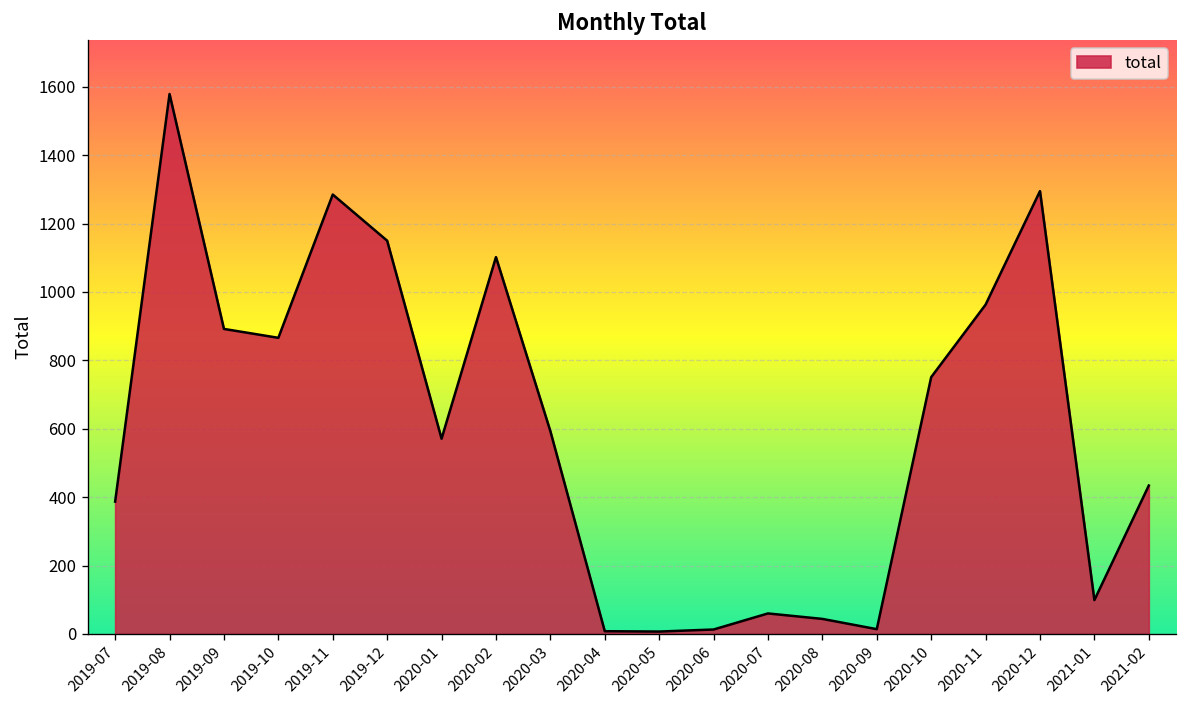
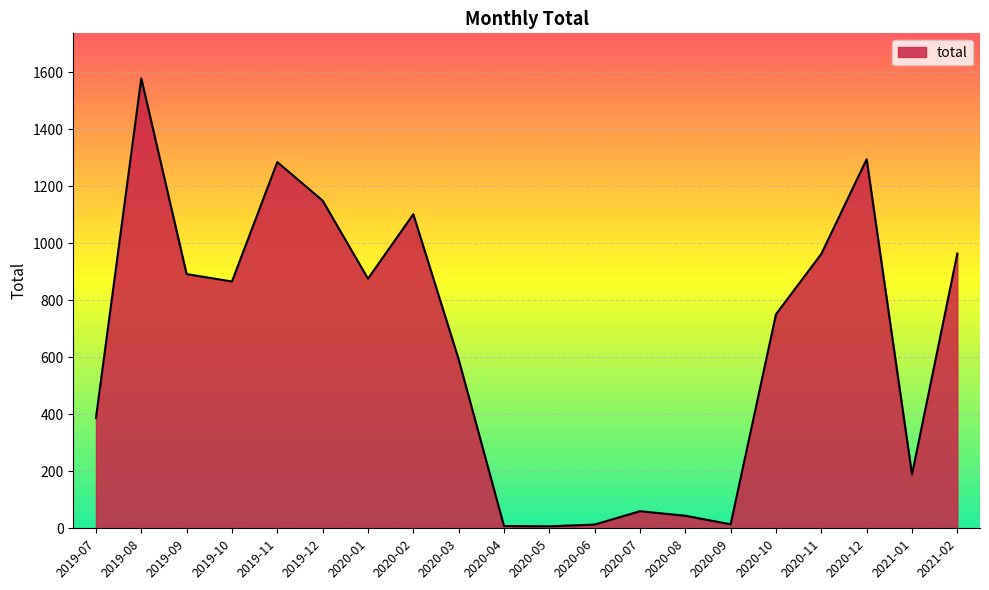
  {
    "2019-07": 390,
    "2019-08": 1580,
    "2019-09": 890,
    "2019-10": 870,
    "2019-11": 1290,
    "2019-12": 1150,
-   "2020-01": 570,
+   "2020-01": 880,
    "2020-02": 1100,
    "2020-03": 590,
    "2020-04": 10,
    "2020-05": 10,
    "2020-06": 10,
    "2020-07": 60,
    "2020-08": 40,
    "2020-09": 10,
    "2020-10": 750,
    "2020-11": 960,
    "2020-12": 1300,
-   "2021-01": 100,
-   "2021-02": 430
+   "2021-01": 190,
+   "2021-02": 960
  }
